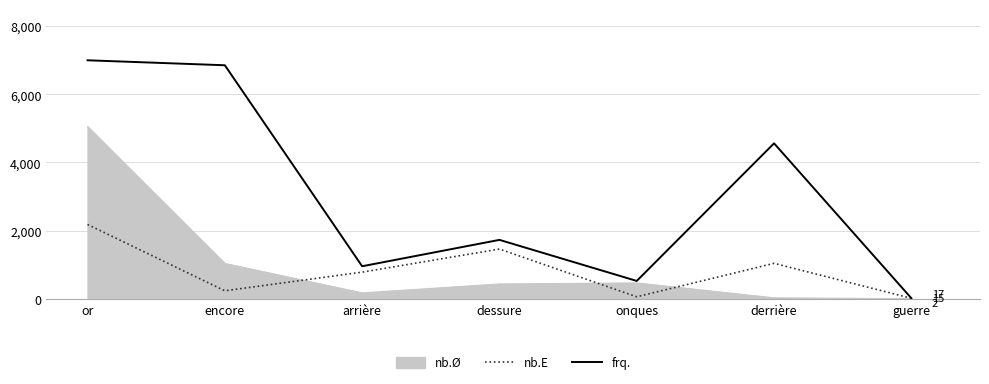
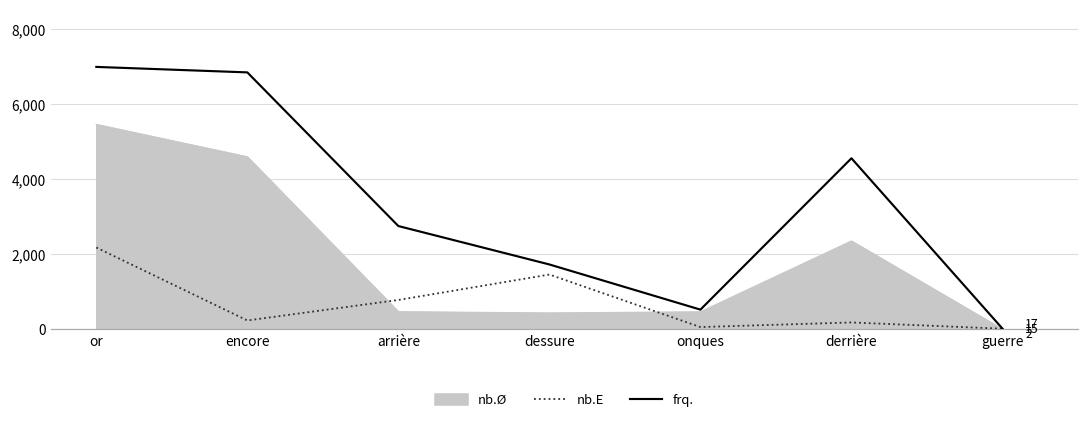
  {
    "nb.Ø": {
-     "or": "5,100",
-     "encore": "1,000",
-     "arrière": "200",
+     "or": "5,500",
+     "encore": "4,600",
+     "arrière": "500",
      "dessure": "400",
-     "derrière": "0"
+     "derrière": "2,400"
    },
    "nb.E": {
      "or": "2,200",
      "encore": "200",
      "arrière": "800",
      "dessure": "1,500",
      "onques": "100",
-     "derrière": "1,000"
+     "derrière": "200"
    },
    "frq.": {
      "or": "7,000",
      "encore": "6,900",
-     "arrière": "1,000",
+     "arrière": "2,800",
      "dessure": "1,700",
      "derrière": "4,600"
    }
  }
